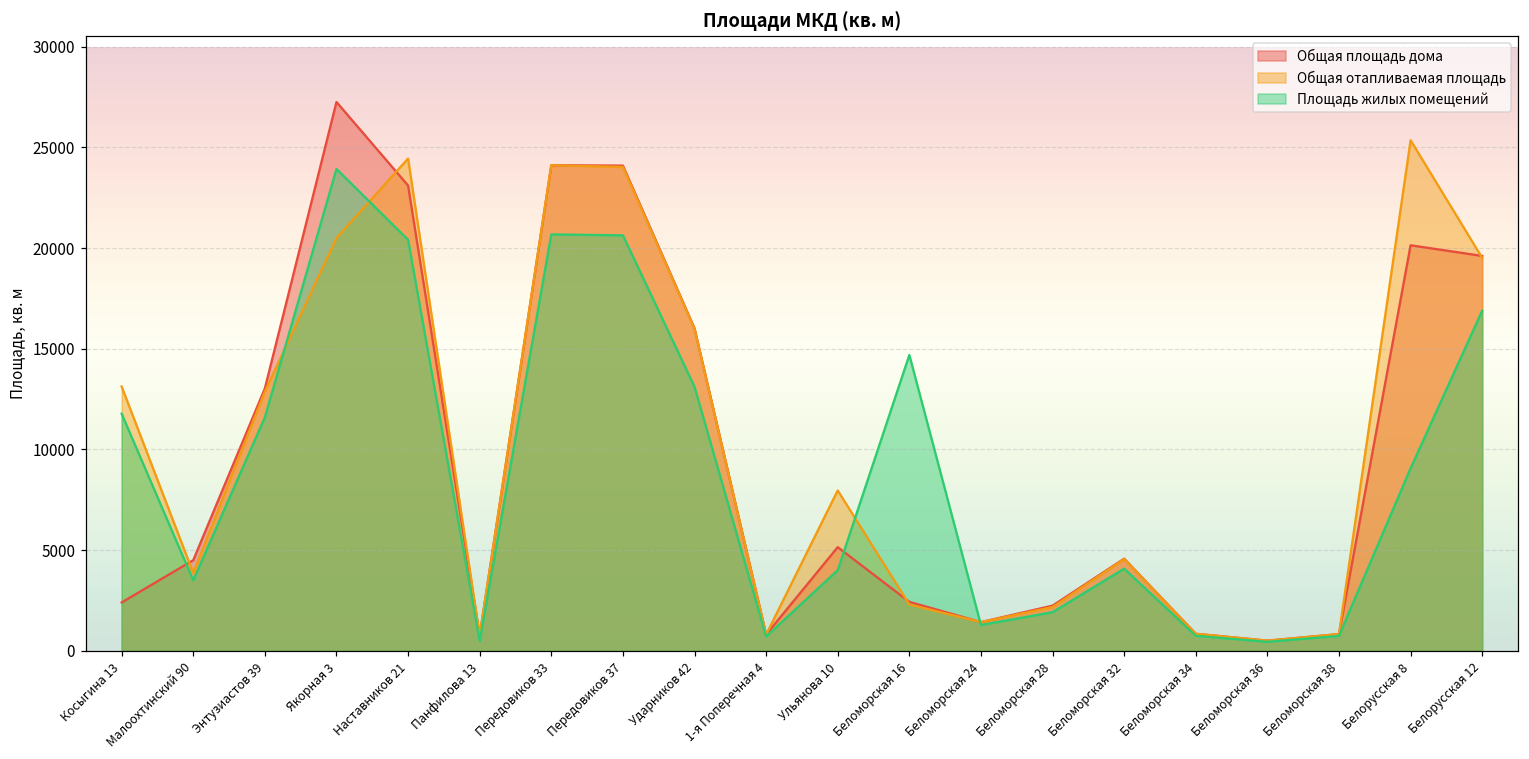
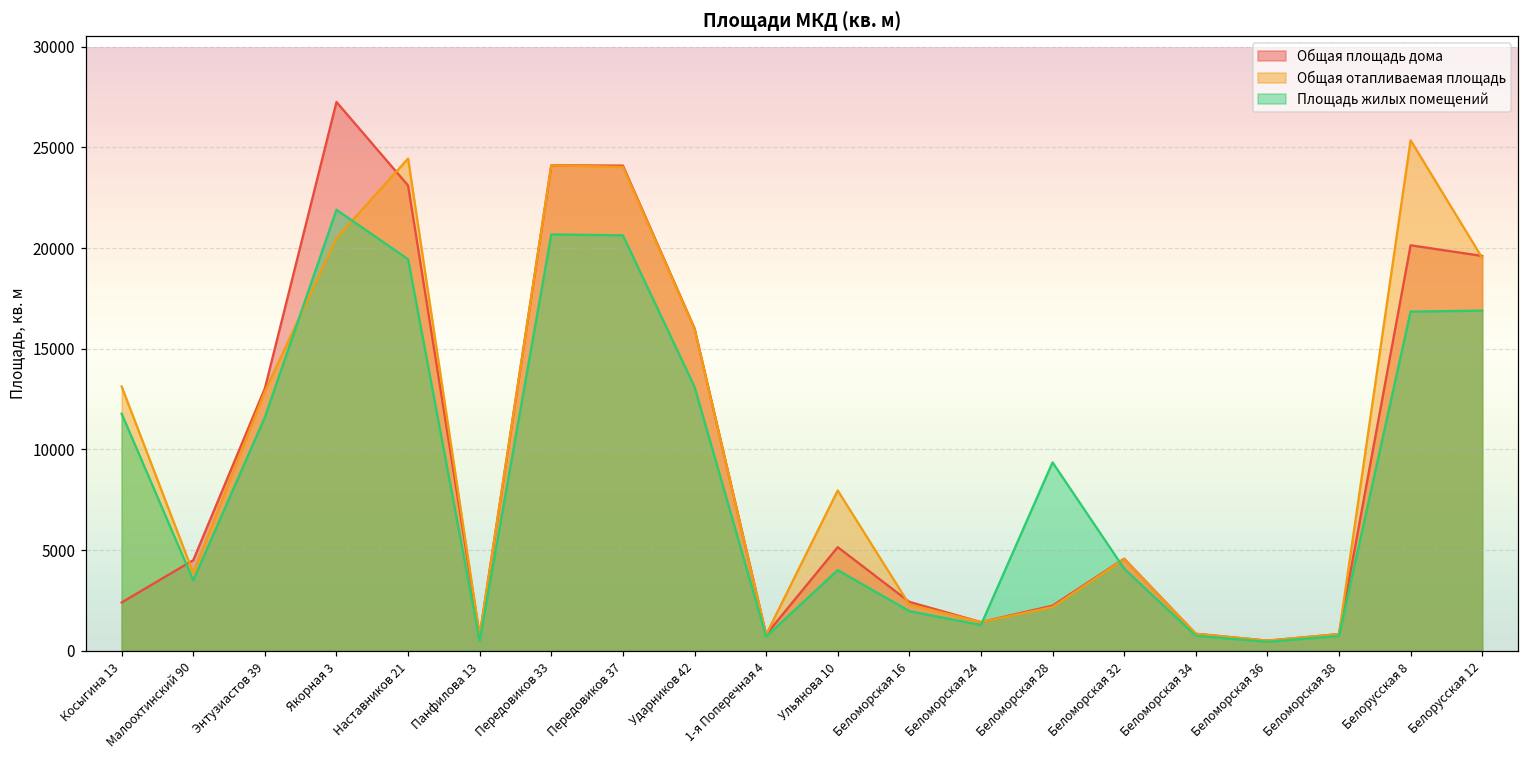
  {
    "Общая площадь дома": {
      "Косыгина 13": 2400,
      "Малоохтинский 90": 4500,
      "Энтузиастов 39": 13000,
      "Якорная 3": 27300,
      "Наставников 21": 23100,
      "Ульянова 10": 5100,
      "Белорусская 8": 20100
    },
    "Общая отапливаемая площадь": {
      "Косыгина 13": 13100,
      "Малоохтинский 90": 3900,
      "Энтузиастов 39": 12900,
      "Якорная 3": 20500,
      "Наставников 21": 24400,
      "Ульянова 10": 8000,
      "Белорусская 8": 25400
    },
    "Площадь жилых помещений": {
      "Косыгина 13": 11800,
      "Малоохтинский 90": 3500,
      "Энтузиастов 39": 11600,
-     "Якорная 3": 23900,
-     "Наставников 21": 20400,
+     "Якорная 3": 21900,
+     "Наставников 21": 19400,
      "Панфилова 13": 500,
      "Передовиков 33": 20700,
      "Передовиков 37": 20600,
      "Ударников 42": 13100,
      "Ульянова 10": 4000,
-     "Беломорская 16": 14700,
+     "Беломорская 16": 2000,
      "Беломорская 24": 1300,
-     "Беломорская 28": 1900,
+     "Беломорская 28": 9400,
      "Беломорская 32": 4100,
-     "Белорусская 8": 9100,
+     "Белорусская 8": 16800,
      "Белорусская 12": 16900
    }
  }
